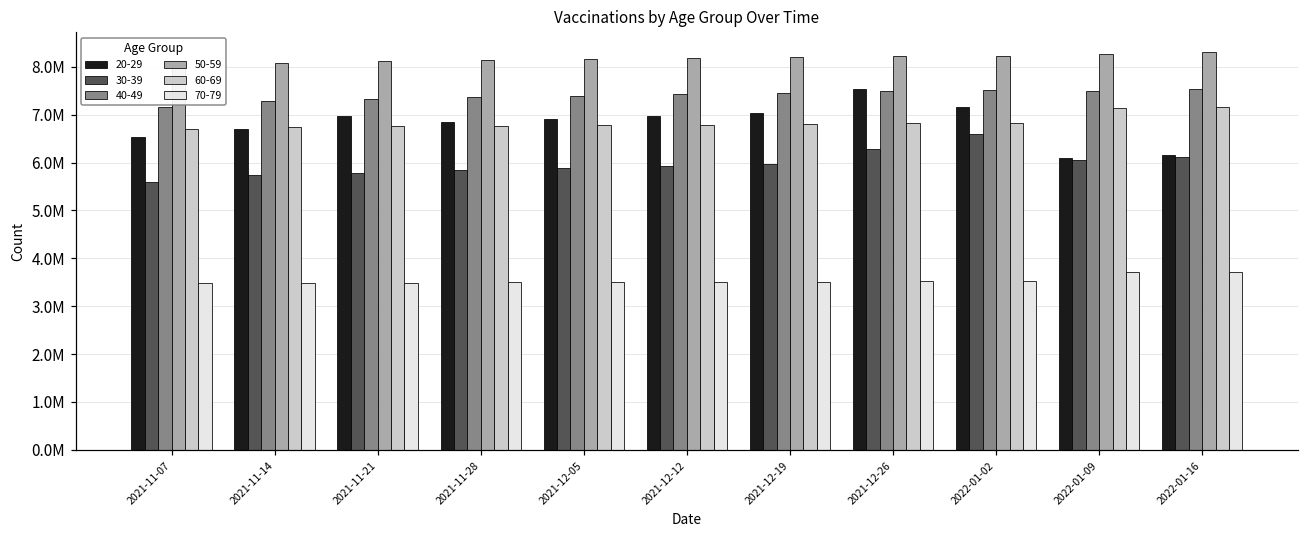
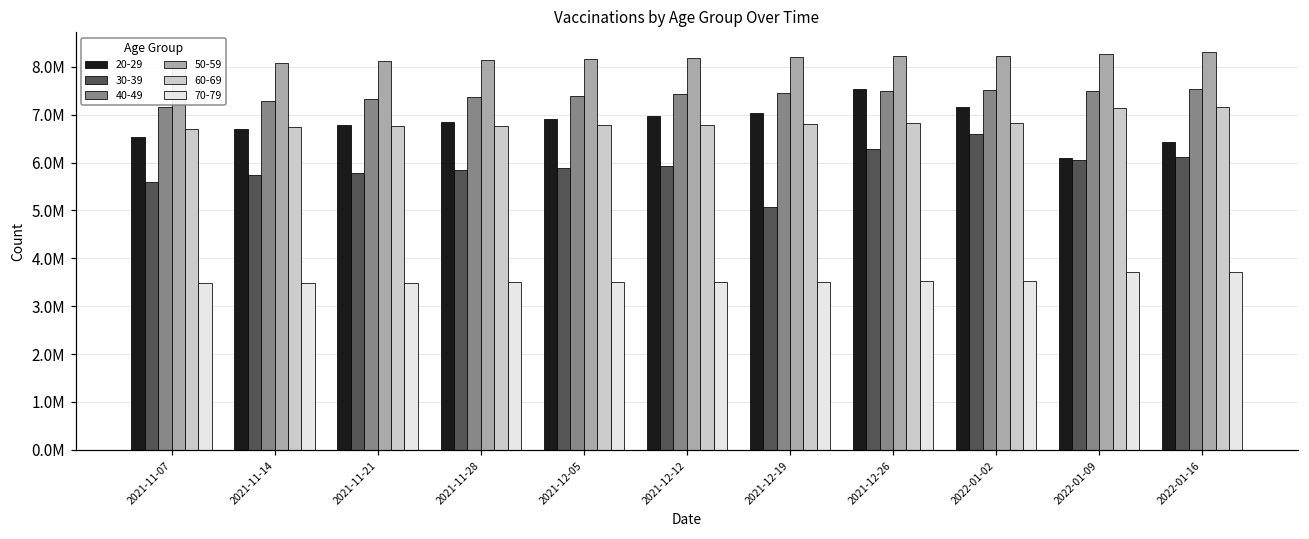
  {
    "20-29": {
      "2021-11-07": 6500000,
      "2021-11-14": 6700000,
-     "2021-11-21": 7000000,
+     "2021-11-21": 6800000,
      "2021-11-28": 6800000,
      "2021-12-05": 6900000,
      "2021-12-12": 7000000,
      "2021-12-19": 7000000,
      "2021-12-26": 7500000,
      "2022-01-02": 7200000,
      "2022-01-09": 6100000,
-     "2022-01-16": 6200000
+     "2022-01-16": 6400000
    },
    "30-39": {
      "2021-11-07": 5600000,
      "2021-11-14": 5700000,
      "2021-11-21": 5800000,
      "2021-11-28": 5800000,
      "2021-12-05": 5900000,
      "2021-12-12": 5900000,
-     "2021-12-19": 6000000,
+     "2021-12-19": 5100000,
      "2021-12-26": 6300000,
      "2022-01-02": 6600000,
      "2022-01-09": 6100000,
      "2022-01-16": 6100000
    }
  }
